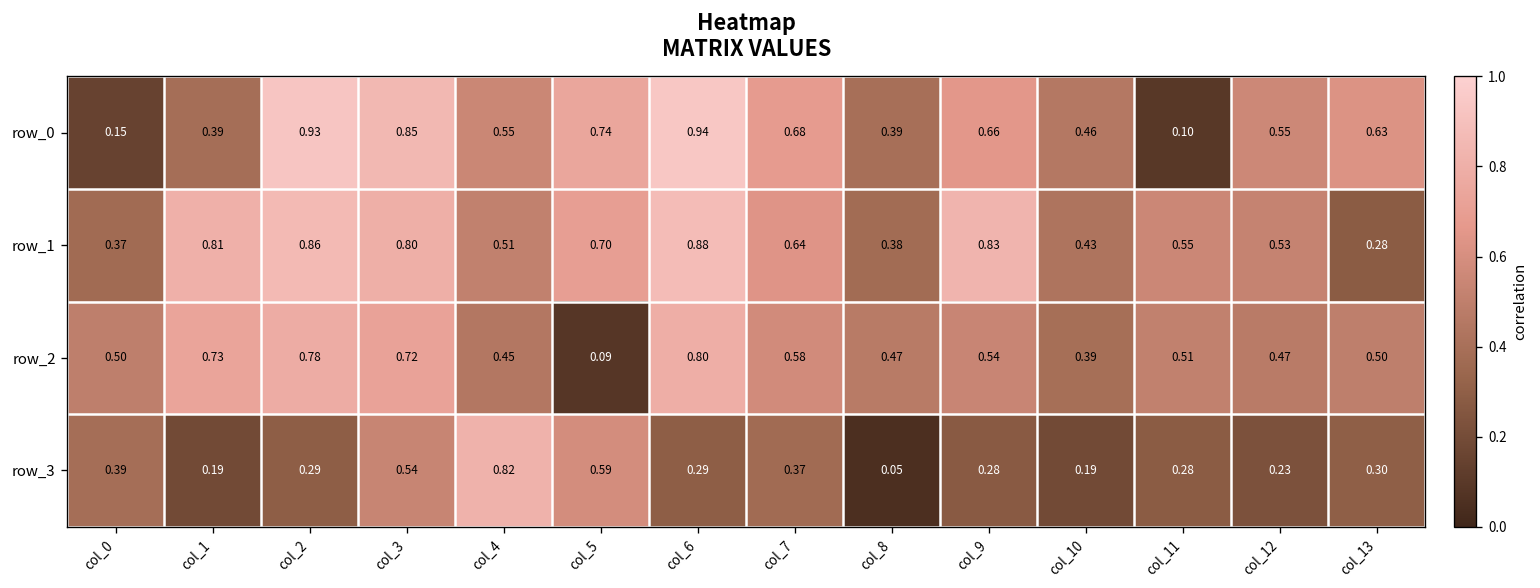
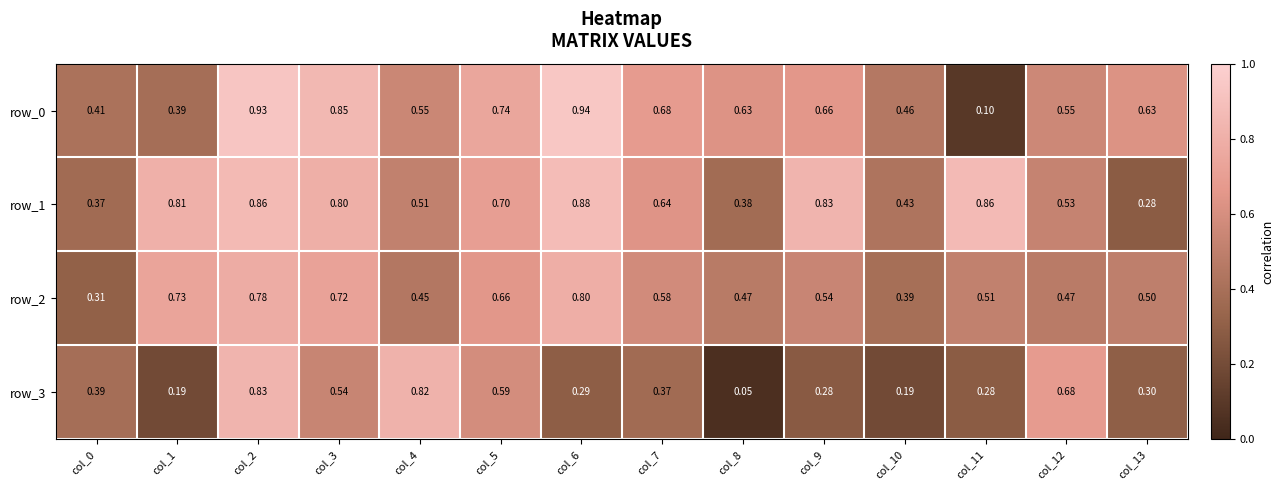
  {
    "row_0": {
-     "col_0": 0.15,
+     "col_0": 0.41,
      "col_1": 0.39,
      "col_2": 0.93,
      "col_3": 0.85,
      "col_4": 0.55,
      "col_5": 0.74,
      "col_6": 0.94,
      "col_7": 0.68,
-     "col_8": 0.39,
+     "col_8": 0.63,
      "col_9": 0.66,
      "col_10": 0.46,
      "col_11": 0.10,
      "col_12": 0.55,
      "col_13": 0.63
    },
    "row_1": {
      "col_0": 0.37,
      "col_1": 0.81,
      "col_2": 0.86,
      "col_3": 0.80,
      "col_4": 0.51,
      "col_5": 0.70,
      "col_6": 0.88,
      "col_7": 0.64,
      "col_8": 0.38,
      "col_9": 0.83,
      "col_10": 0.43,
-     "col_11": 0.55,
+     "col_11": 0.86,
      "col_12": 0.53,
      "col_13": 0.28
    },
    "row_2": {
-     "col_0": 0.50,
+     "col_0": 0.31,
      "col_1": 0.73,
      "col_2": 0.78,
      "col_3": 0.72,
      "col_4": 0.45,
-     "col_5": 0.09,
+     "col_5": 0.66,
      "col_6": 0.80,
      "col_7": 0.58,
      "col_8": 0.47,
      "col_9": 0.54,
      "col_10": 0.39,
      "col_11": 0.51,
      "col_12": 0.47,
      "col_13": 0.50
    },
    "row_3": {
      "col_0": 0.39,
      "col_1": 0.19,
-     "col_2": 0.29,
+     "col_2": 0.83,
      "col_3": 0.54,
      "col_4": 0.82,
      "col_5": 0.59,
      "col_6": 0.29,
      "col_7": 0.37,
      "col_8": 0.05,
      "col_9": 0.28,
      "col_10": 0.19,
      "col_11": 0.28,
-     "col_12": 0.23,
+     "col_12": 0.68,
      "col_13": 0.30
    }
  }
